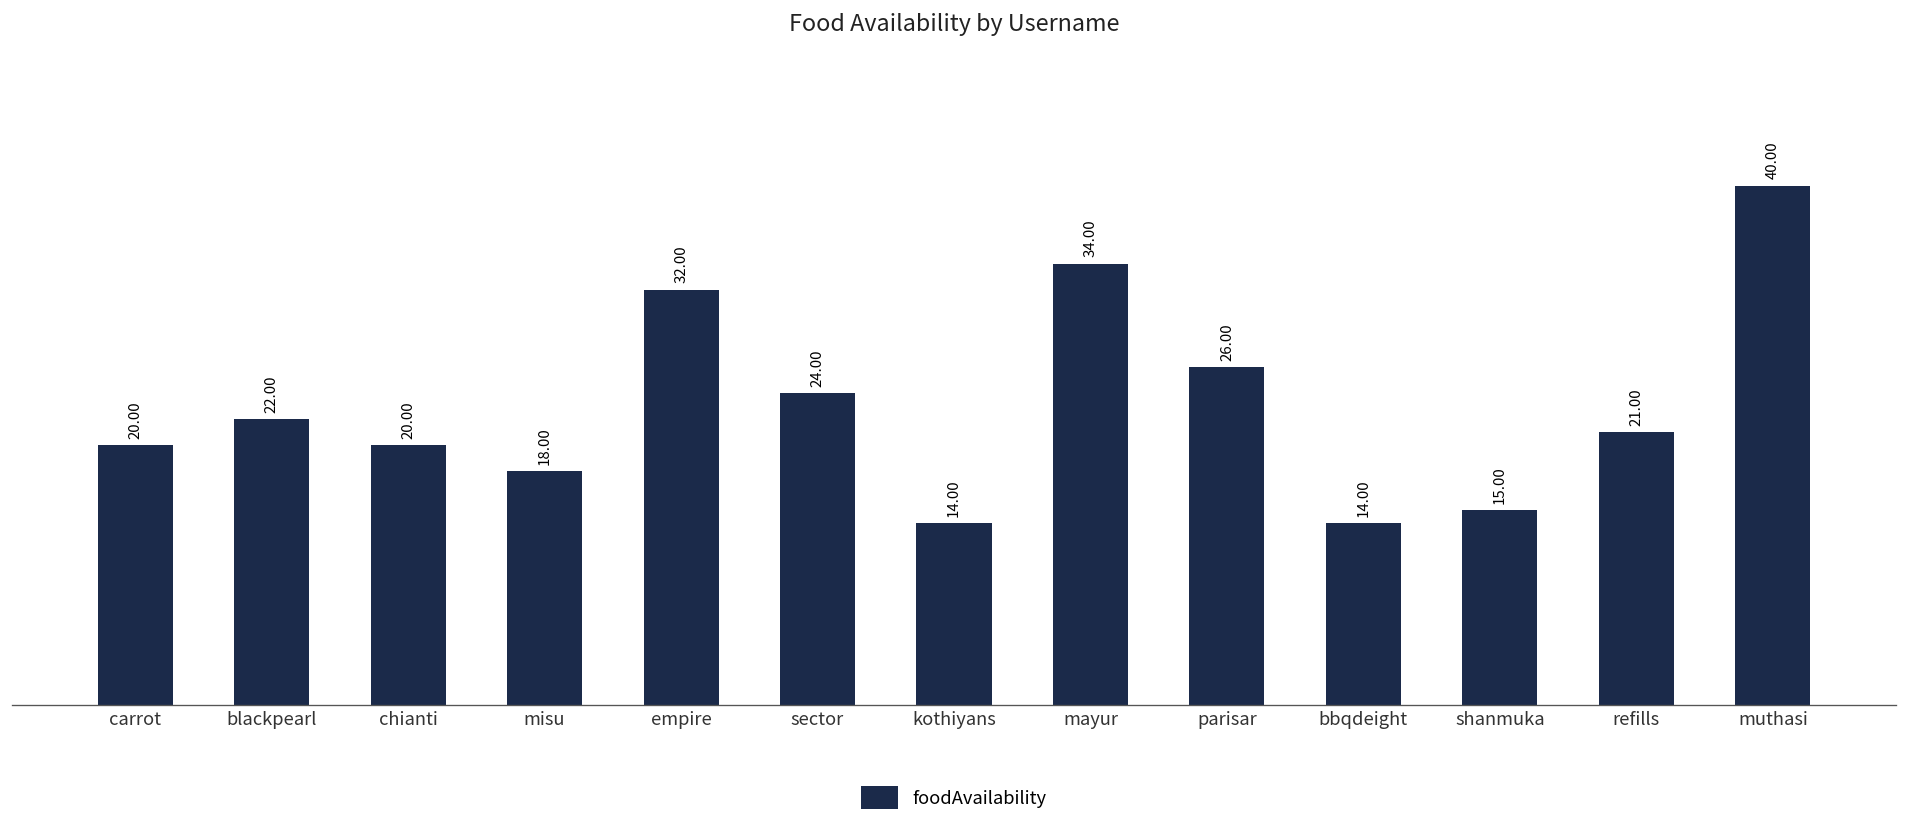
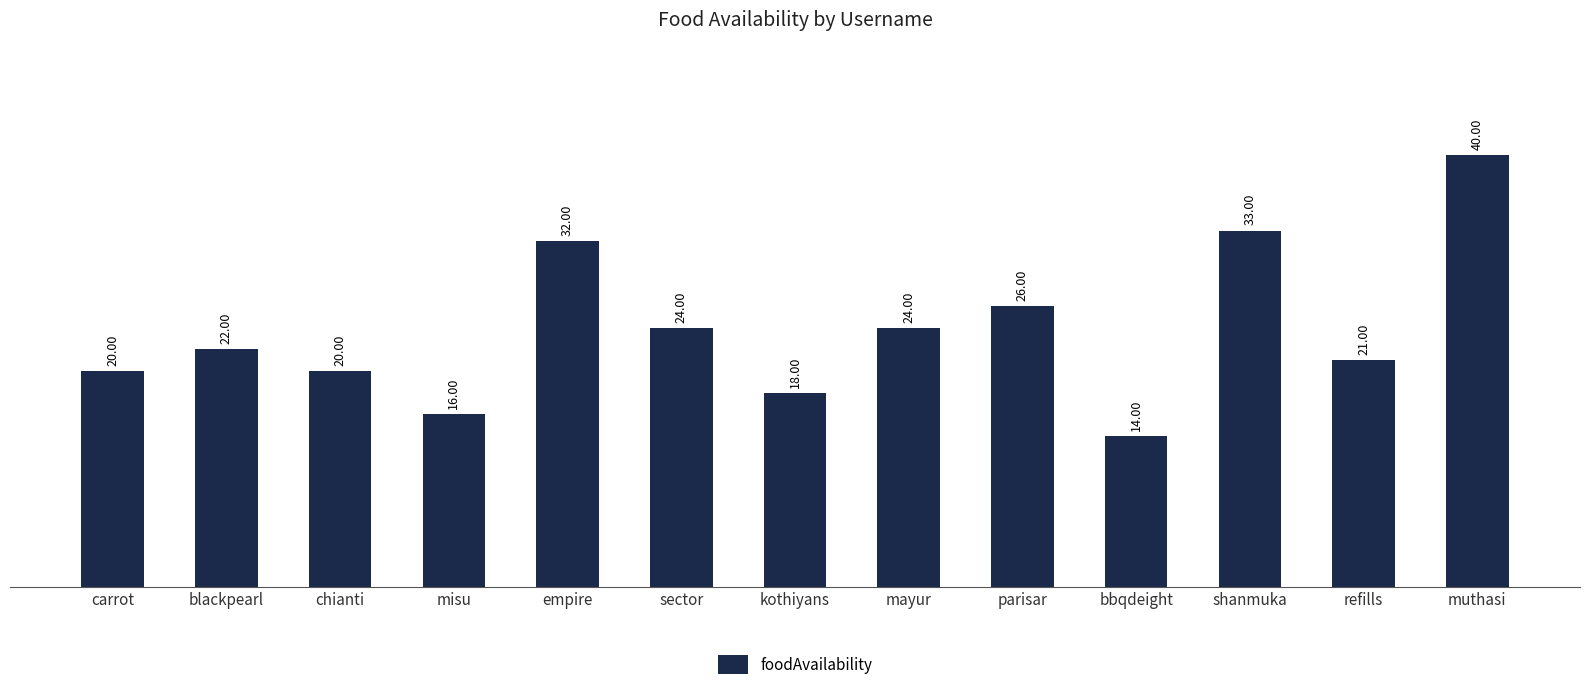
  {
    "carrot": 20.00,
    "blackpearl": 22.00,
    "chianti": 20.00,
-   "misu": 18.00,
+   "misu": 16.00,
    "empire": 32.00,
    "sector": 24.00,
-   "kothiyans": 14.00,
-   "mayur": 34.00,
+   "kothiyans": 18.00,
+   "mayur": 24.00,
    "parisar": 26.00,
    "bbqdeight": 14.00,
-   "shanmuka": 15.00,
+   "shanmuka": 33.00,
    "refills": 21.00,
    "muthasi": 40.00
  }
